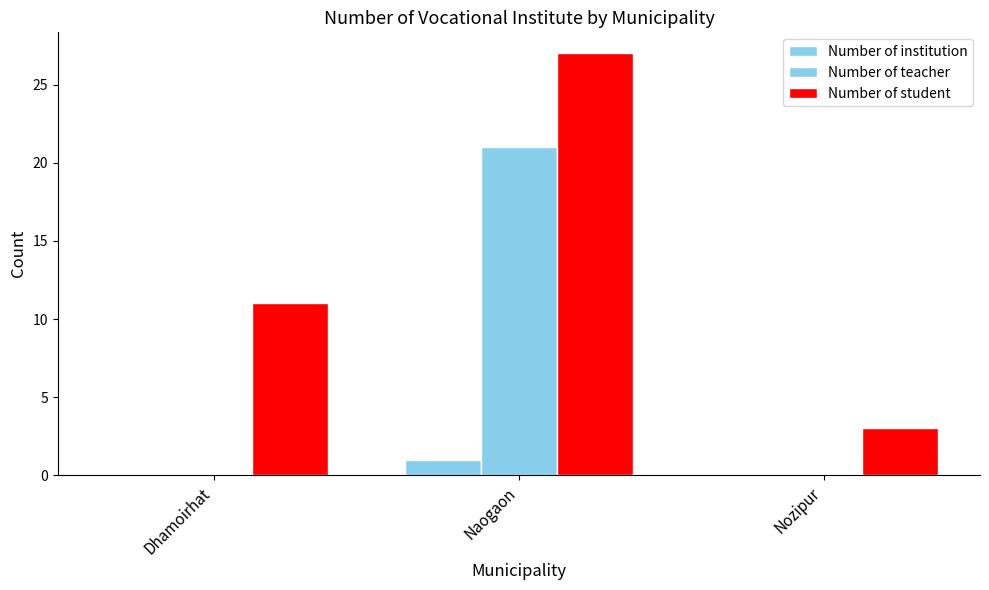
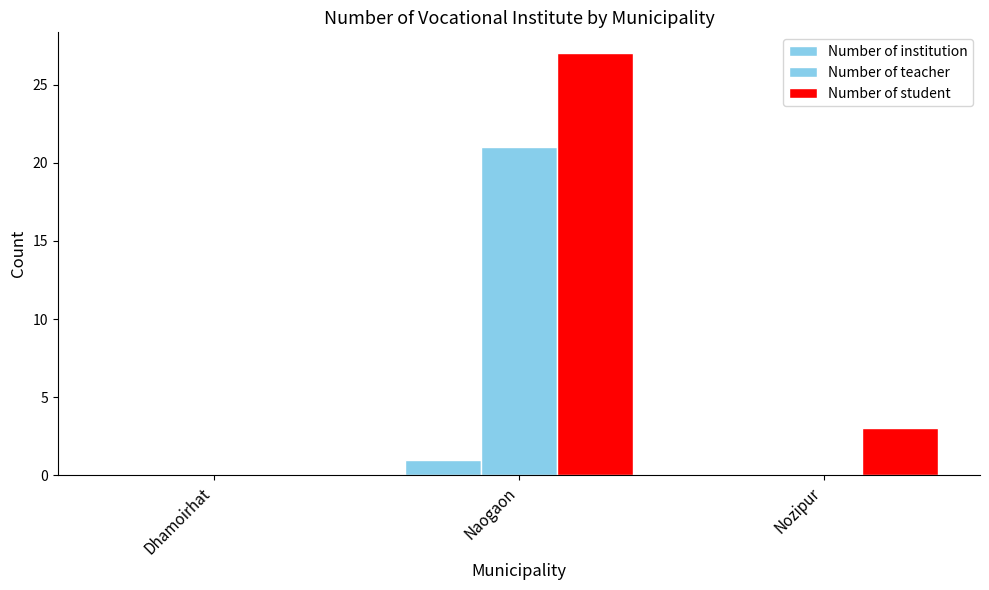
  {
    "Number of student": {
-     "Dhamoirhat": 11,
+     "Dhamoirhat": 0,
      "Naogaon": 27,
      "Nozipur": 3
    }
  }
